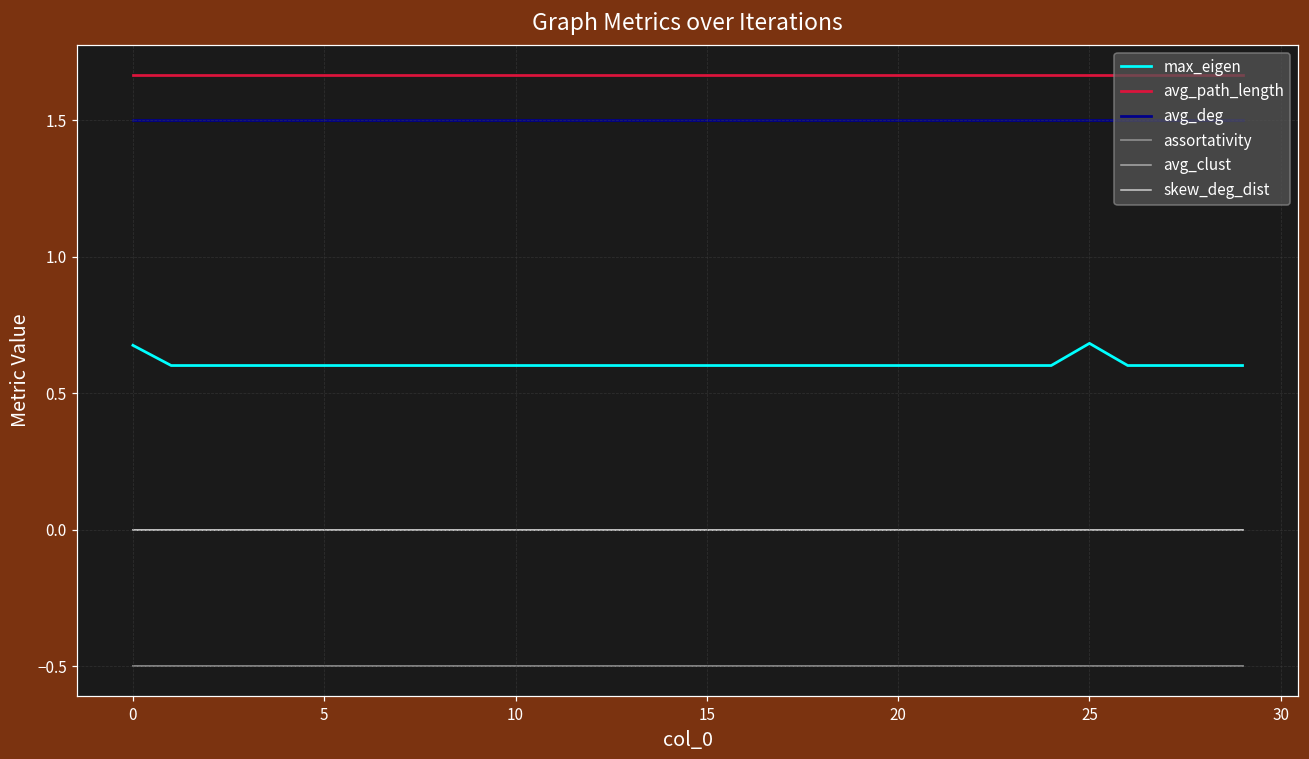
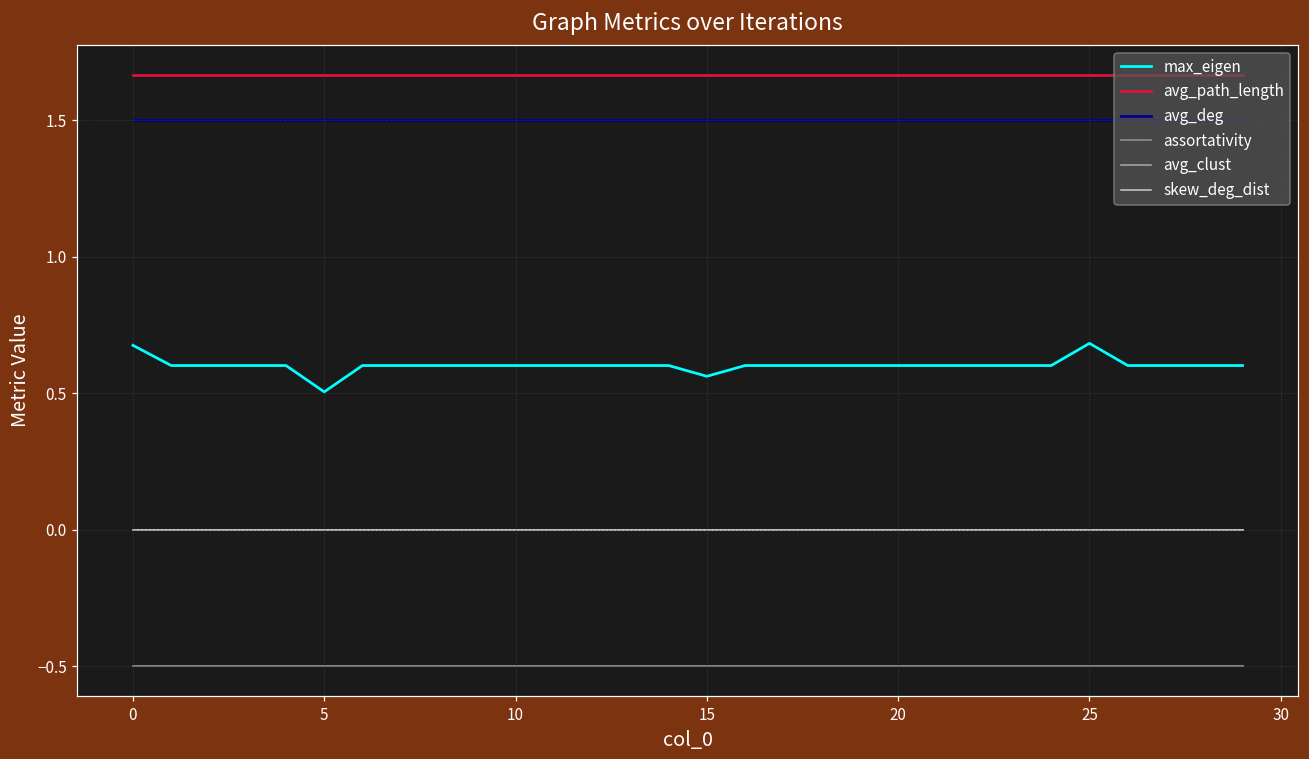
  {
    "max_eigen": {
      "0": 0.68,
-     "5": 0.60,
+     "5": 0.51,
      "10": 0.60,
-     "15": 0.60,
+     "15": 0.56,
      "20": 0.60,
      "25": 0.68
    },
    "avg_path_length": {
      "0": 1.67,
      "5": 1.67,
      "10": 1.67,
      "15": 1.67,
      "20": 1.67,
      "25": 1.67
    },
    "avg_deg": {
      "0": 1.50,
      "5": 1.50,
      "10": 1.50,
      "15": 1.50,
      "20": 1.50,
      "25": 1.50
    },
    "assortativity": {
      "0": -0.50,
      "5": -0.50,
      "10": -0.50,
      "15": -0.50,
      "20": -0.50,
      "25": -0.50
    },
    "skew_deg_dist": {
      "0": 0.00,
      "5": 0.00,
      "10": 0.00,
      "15": 0.00,
      "20": 0.00,
      "25": 0.00
    }
  }
